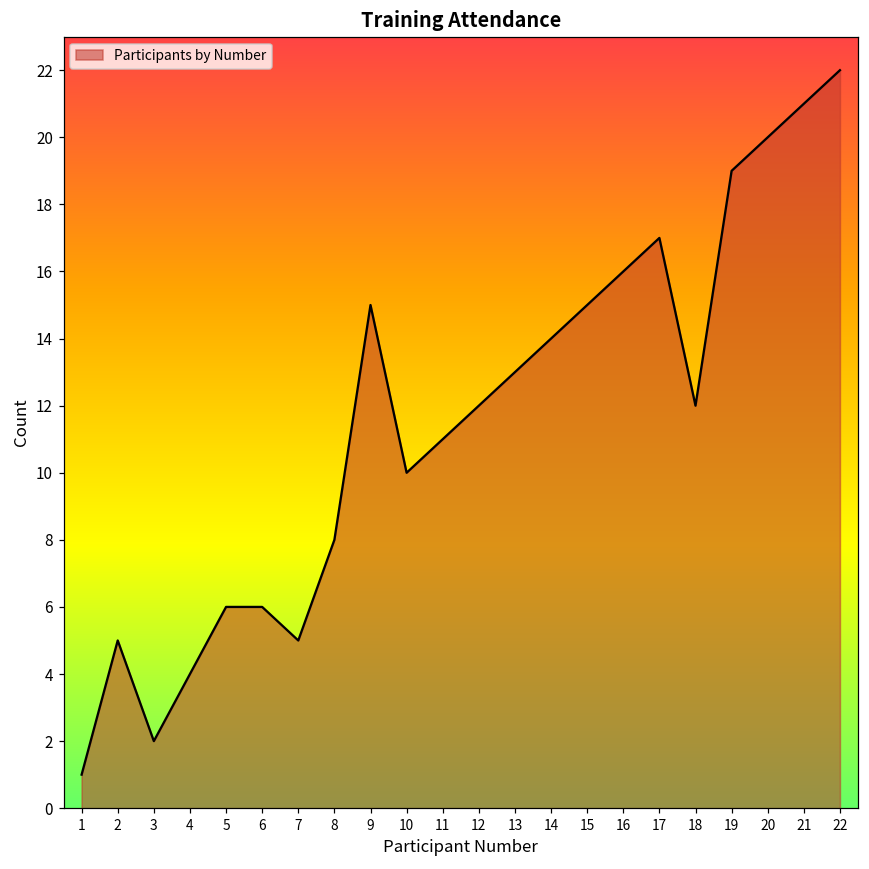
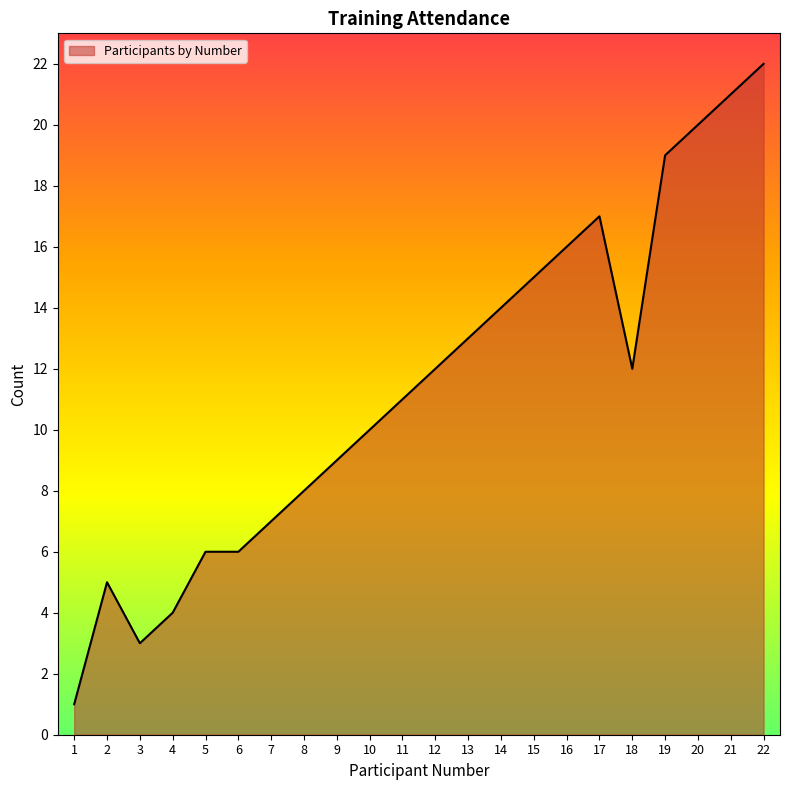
  {
    "1": 1,
    "2": 5,
-   "3": 2,
+   "3": 3,
    "4": 4,
    "5": 6,
    "6": 6,
-   "7": 5,
+   "7": 7,
    "8": 8,
-   "9": 15,
+   "9": 9,
    "10": 10,
    "11": 11,
    "12": 12,
    "13": 13,
    "14": 14,
    "15": 15,
    "16": 16,
    "17": 17,
    "18": 12,
    "19": 19,
    "20": 20,
    "21": 21,
    "22": 22
  }
